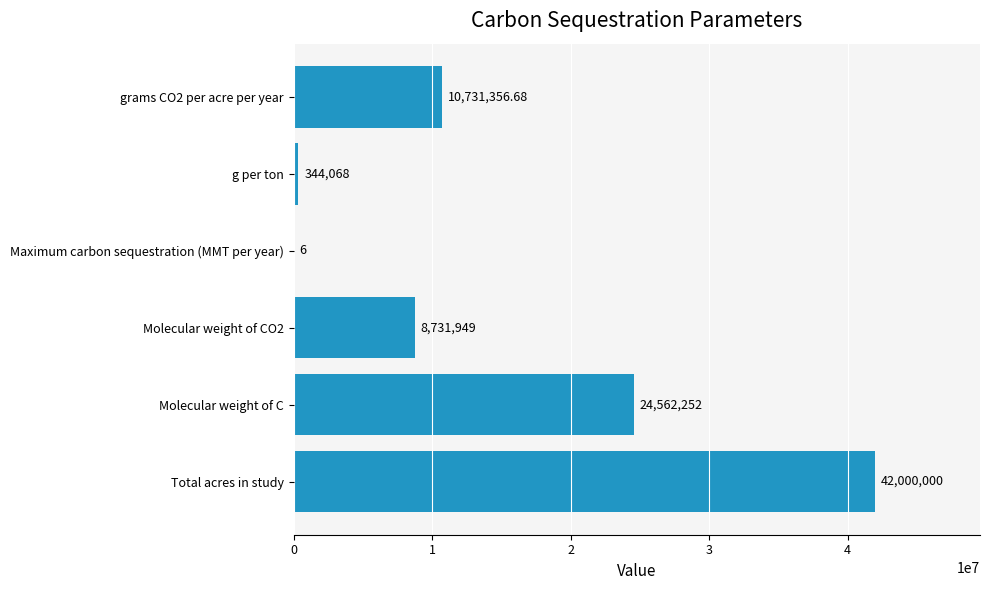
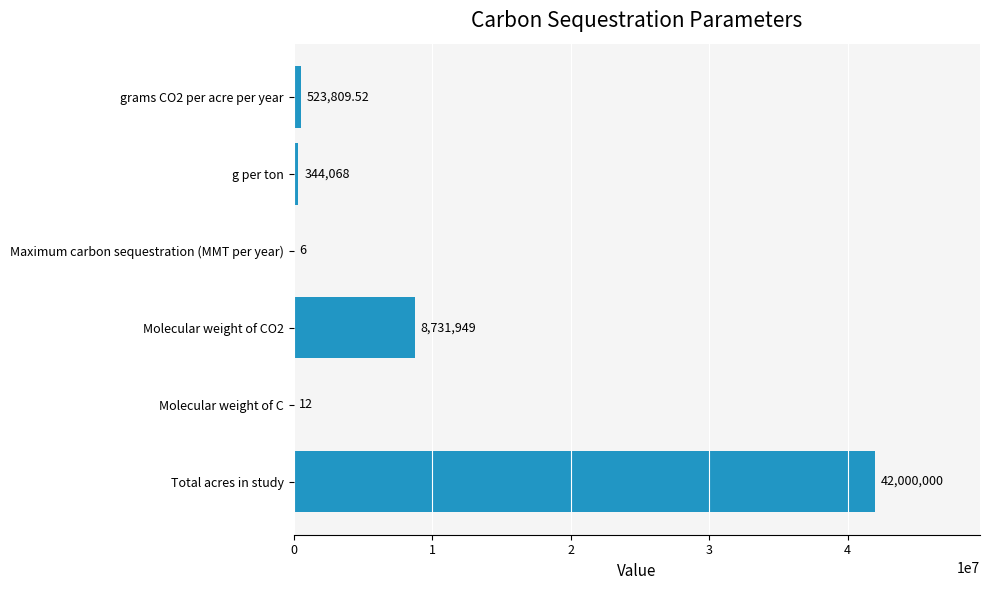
  {
-   "grams CO2 per acre per year": "10,731,356.68",
+   "grams CO2 per acre per year": "523,809.52",
    "g per ton": "344,068",
    "Maximum carbon sequestration (MMT per year)": "6",
    "Molecular weight of CO2": "8,731,949",
-   "Molecular weight of C": "24,562,252",
+   "Molecular weight of C": "12",
    "Total acres in study": "42,000,000"
  }
